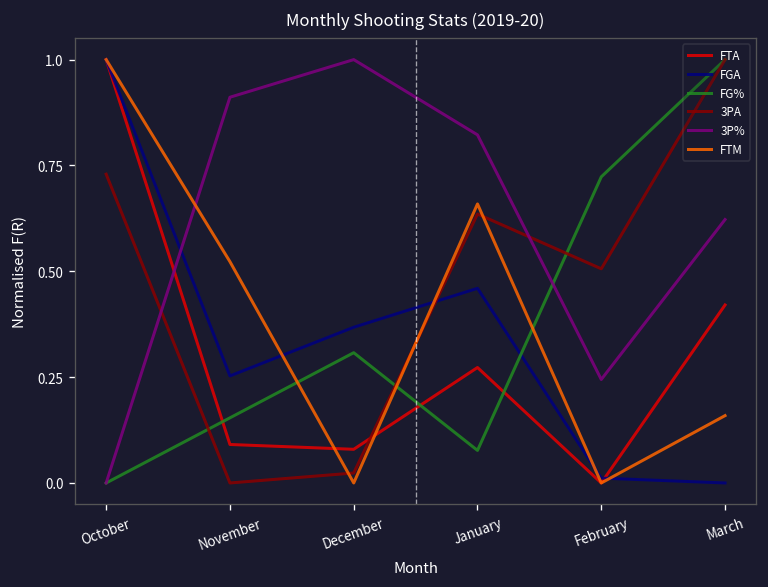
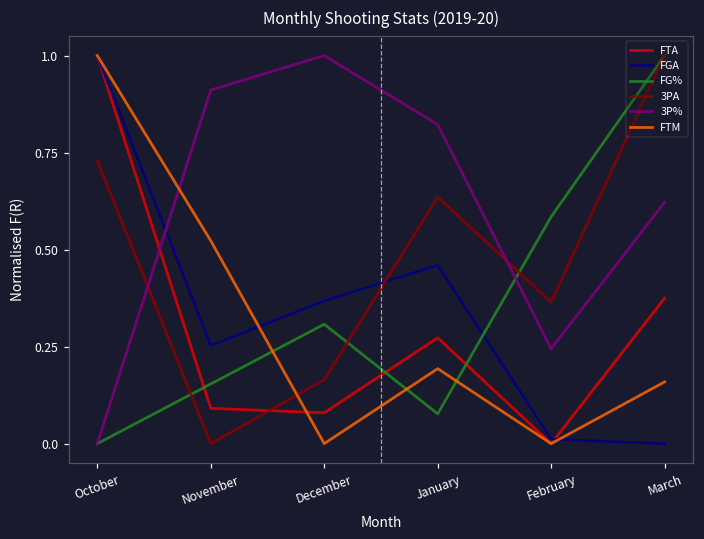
  {
    "FTA": {
      "November": 0.09,
      "December": 0.08,
      "January": 0.27,
-     "March": 0.42
+     "March": 0.37
    },
    "FGA": {
      "November": 0.25,
      "December": 0.37,
      "January": 0.46,
      "February": 0.01,
      "March": 0.00
    },
    "FG%": {
      "November": 0.15,
      "December": 0.31,
      "January": 0.08,
-     "February": 0.72
+     "February": 0.58
    },
    "3PA": {
      "October": 0.73,
      "November": 0.00,
-     "December": 0.02,
+     "December": 0.16,
      "January": 0.64,
-     "February": 0.51
+     "February": 0.36
    },
    "3P%": {
      "November": 0.91,
      "December": 1.00,
      "January": 0.82,
      "February": 0.24,
      "March": 0.62
    },
    "FTM": {
      "November": 0.52,
      "December": 0.00,
-     "January": 0.66,
+     "January": 0.19,
      "March": 0.16
    }
  }
